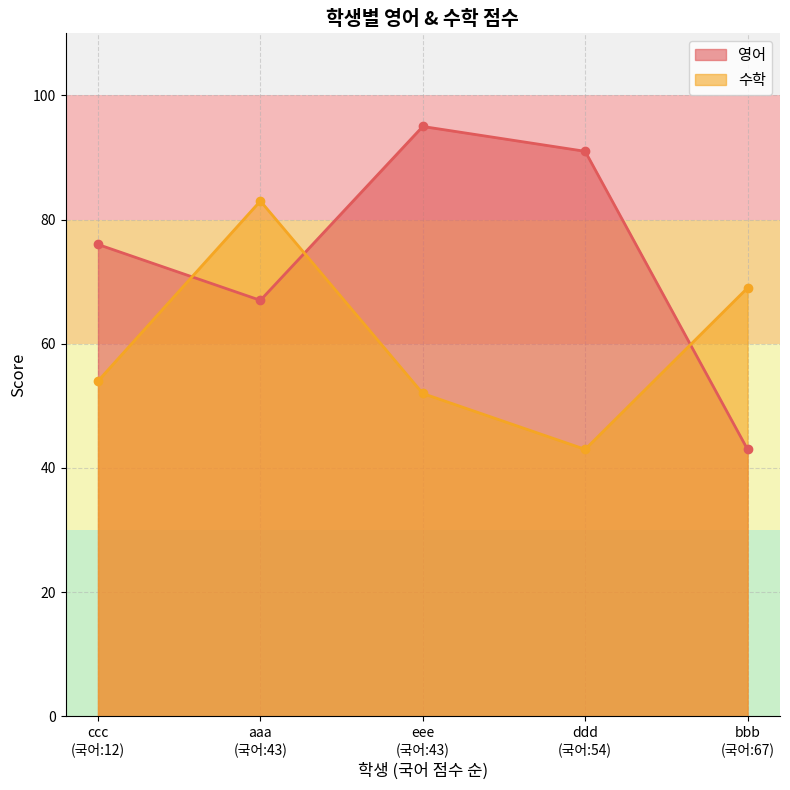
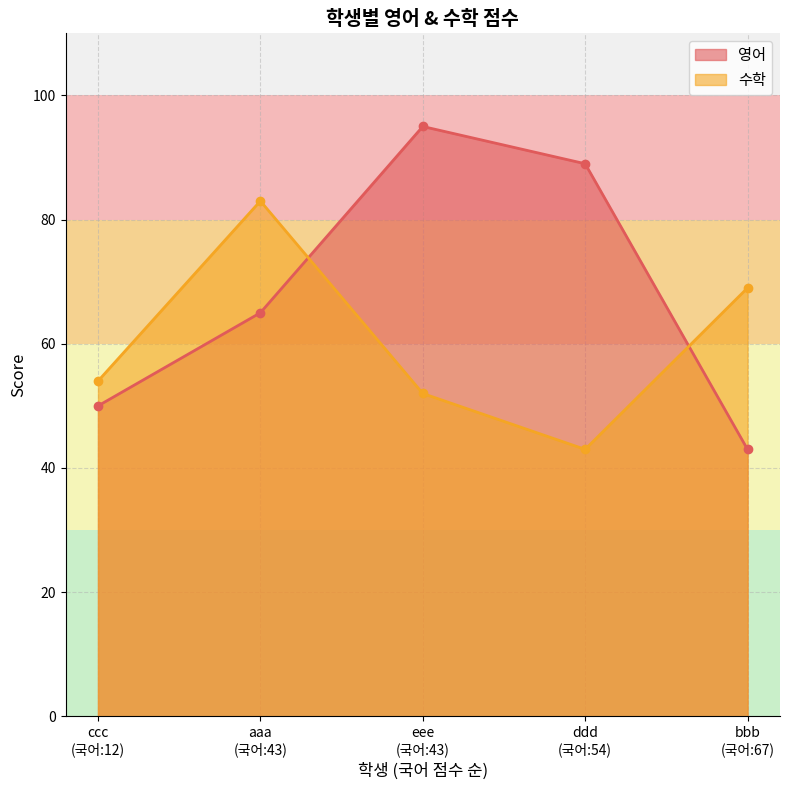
  {
    "영어": {
-     "ccc (국어:12)": 76,
-     "aaa (국어:43)": 67,
+     "ccc (국어:12)": 50,
+     "aaa (국어:43)": 65,
      "eee (국어:43)": 95,
-     "ddd (국어:54)": 91,
+     "ddd (국어:54)": 89,
      "bbb (국어:67)": 43
    },
    "수학": {
      "ccc (국어:12)": 54,
      "aaa (국어:43)": 83,
      "eee (국어:43)": 52,
      "ddd (국어:54)": 43,
      "bbb (국어:67)": 69
    }
  }
